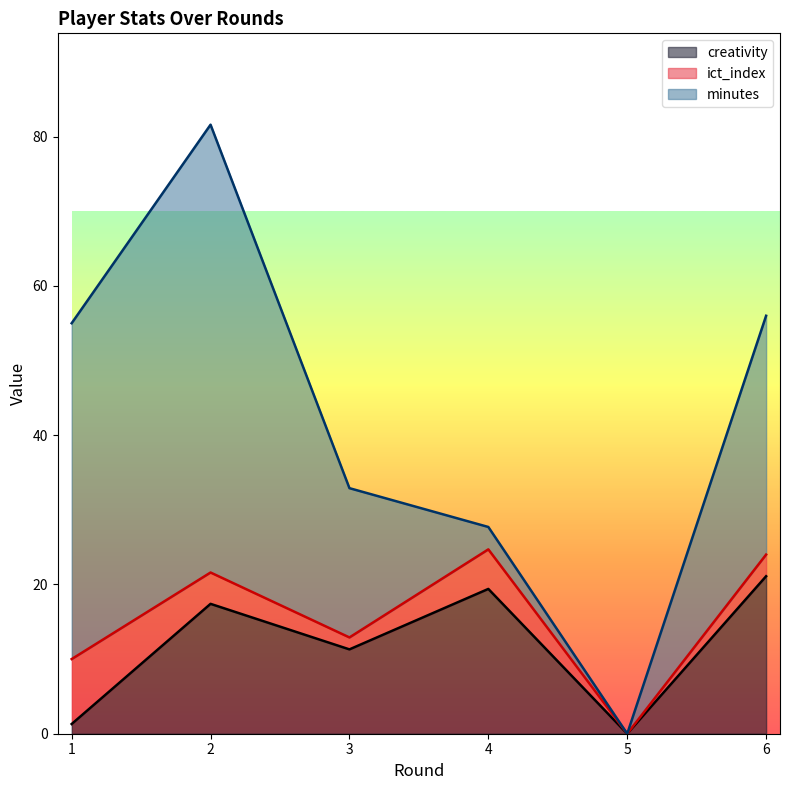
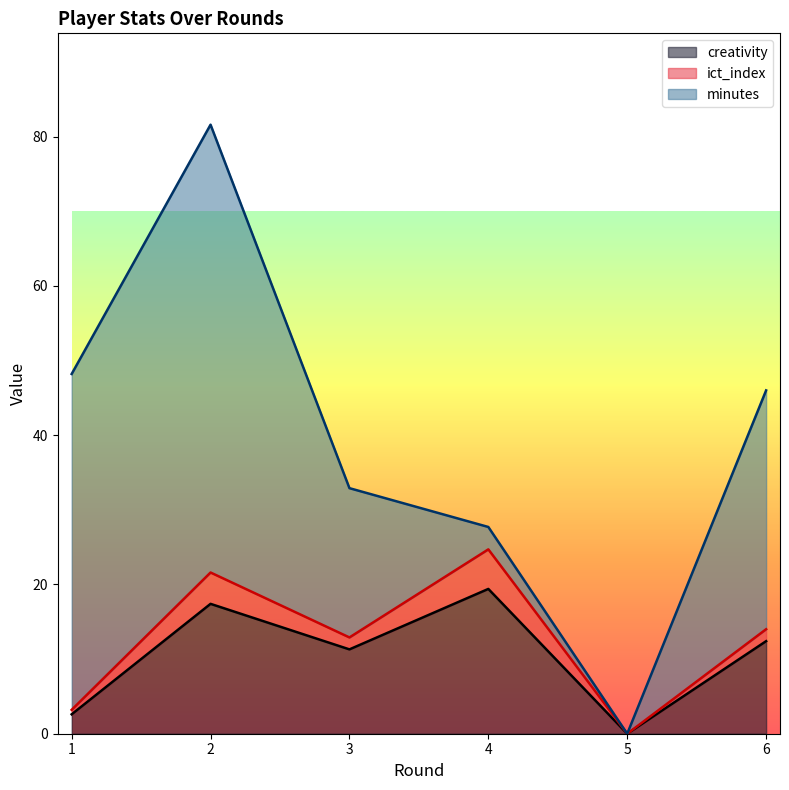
  {
    "creativity": {
-     "1": 1,
+     "1": 3,
      "2": 17,
      "3": 11,
      "4": 19,
-     "6": 21
+     "6": 12
    },
    "ict_index": {
-     "1": 9,
+     "1": 1,
      "2": 4,
      "3": 2,
      "4": 5,
-     "6": 3
+     "6": 2
    },
    "minutes": {
      "1": 45,
      "2": 60,
      "3": 20,
      "4": 3,
      "6": 32
    }
  }
